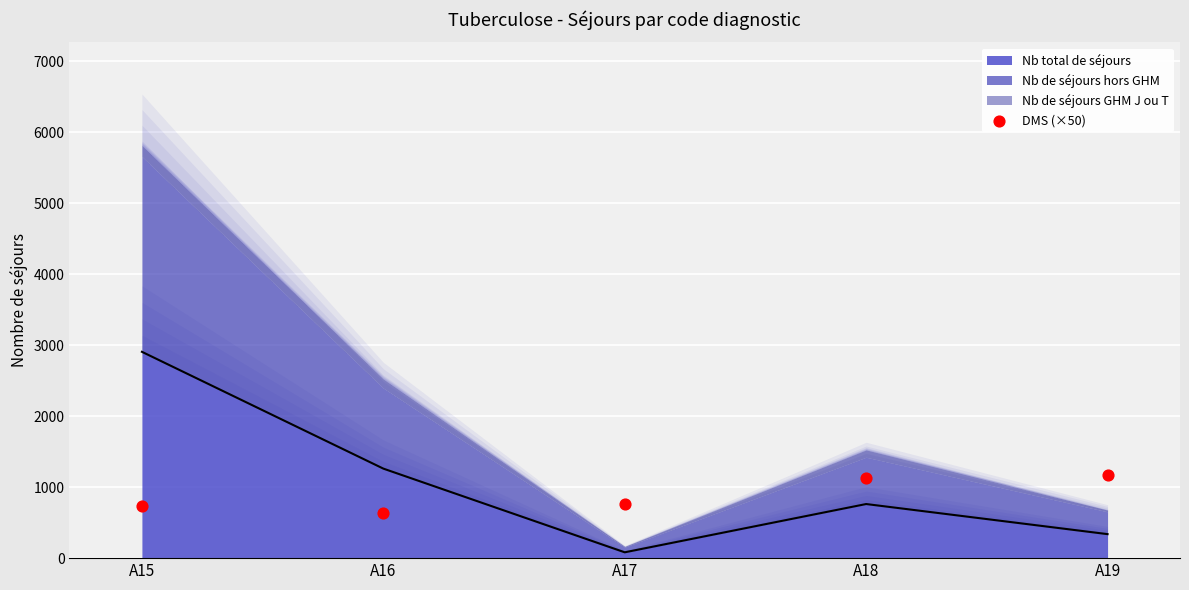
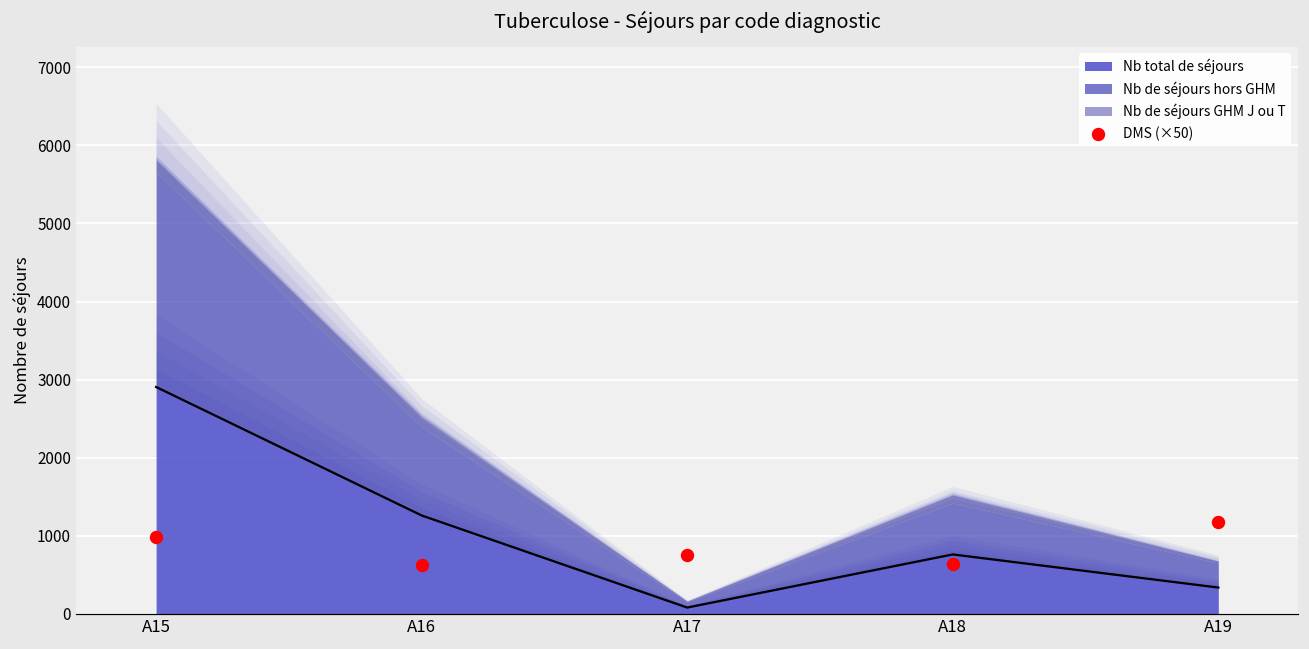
  {
    "DMS (×50)": {
-     "A15": 700,
-     "A18": 1100
+     "A15": 1000,
+     "A18": 600
    }
  }
